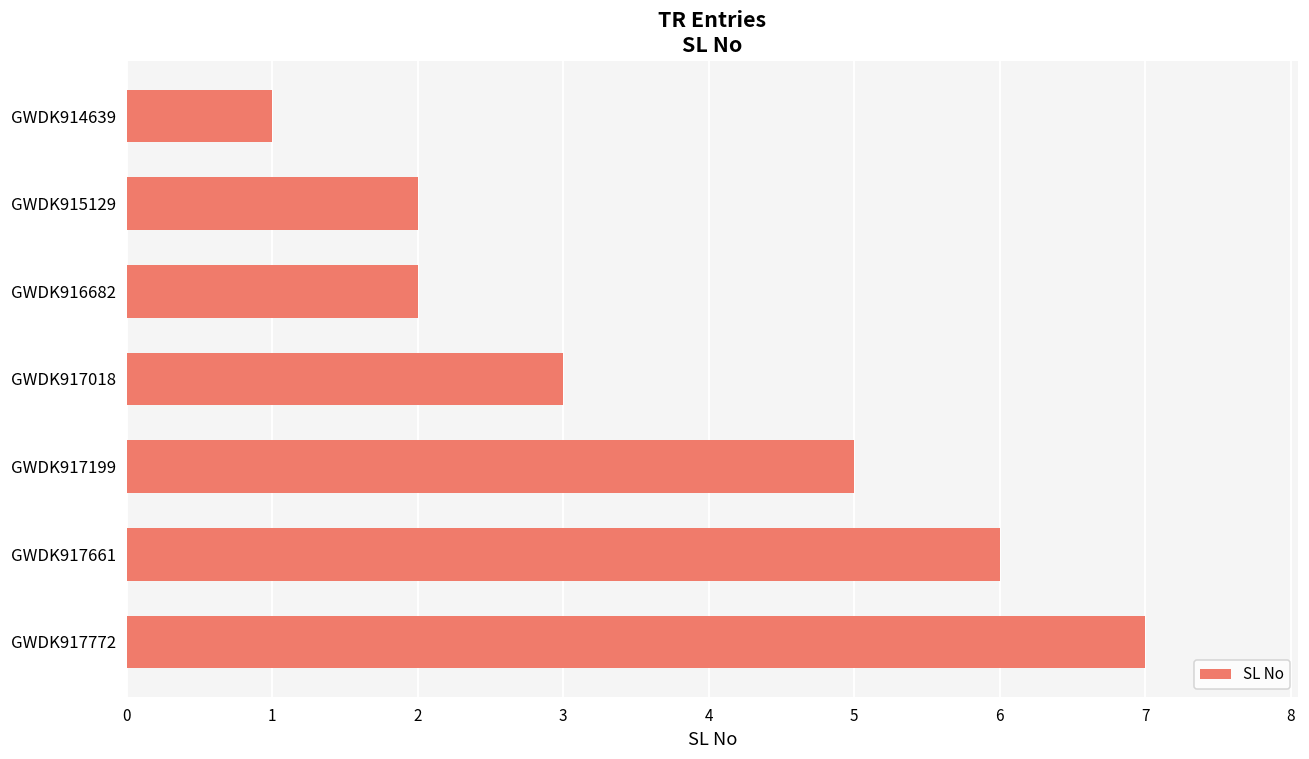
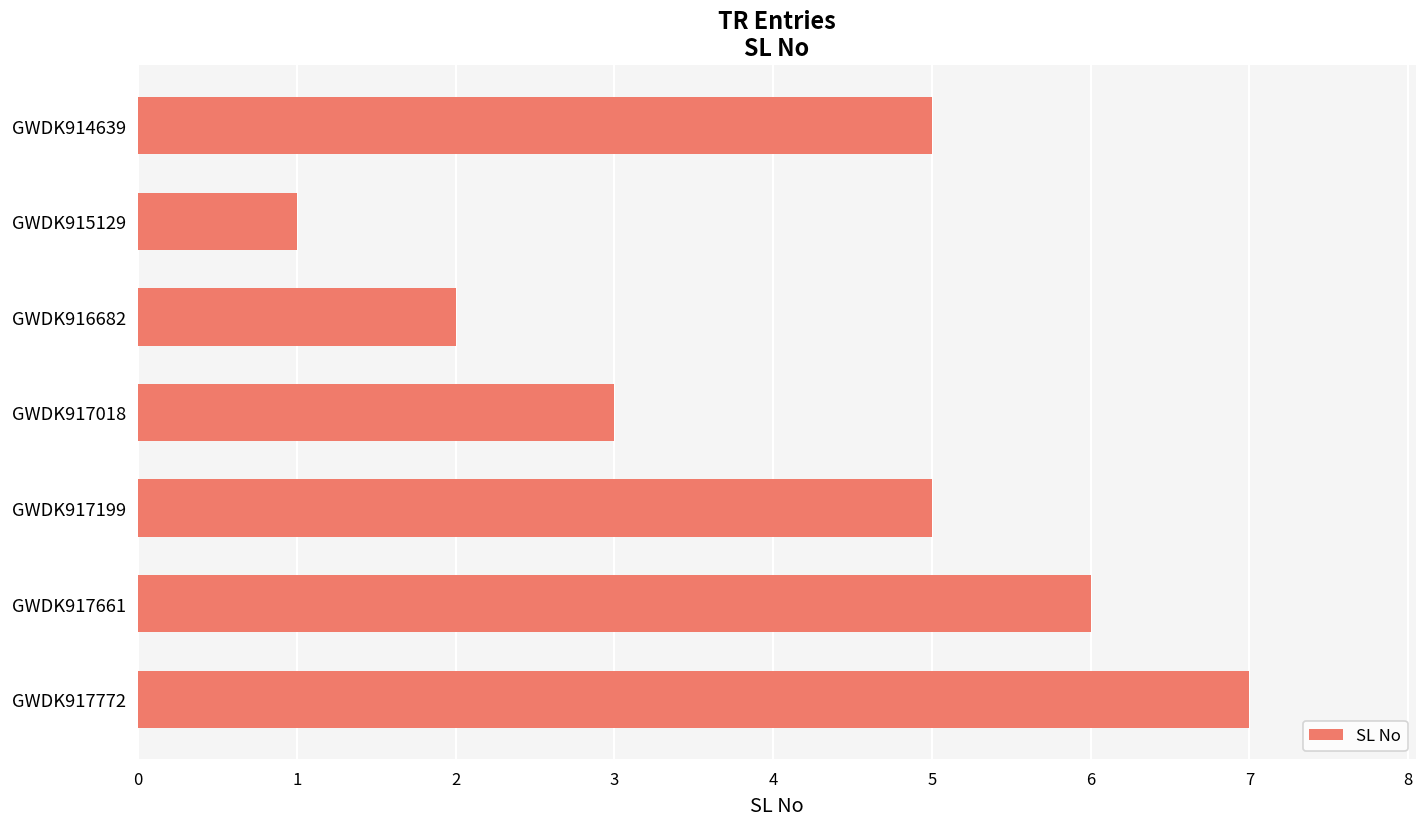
  {
-   "GWDK914639": 1,
-   "GWDK915129": 2,
+   "GWDK914639": 5,
+   "GWDK915129": 1,
    "GWDK916682": 2,
    "GWDK917018": 3,
    "GWDK917199": 5,
    "GWDK917661": 6,
    "GWDK917772": 7
  }
